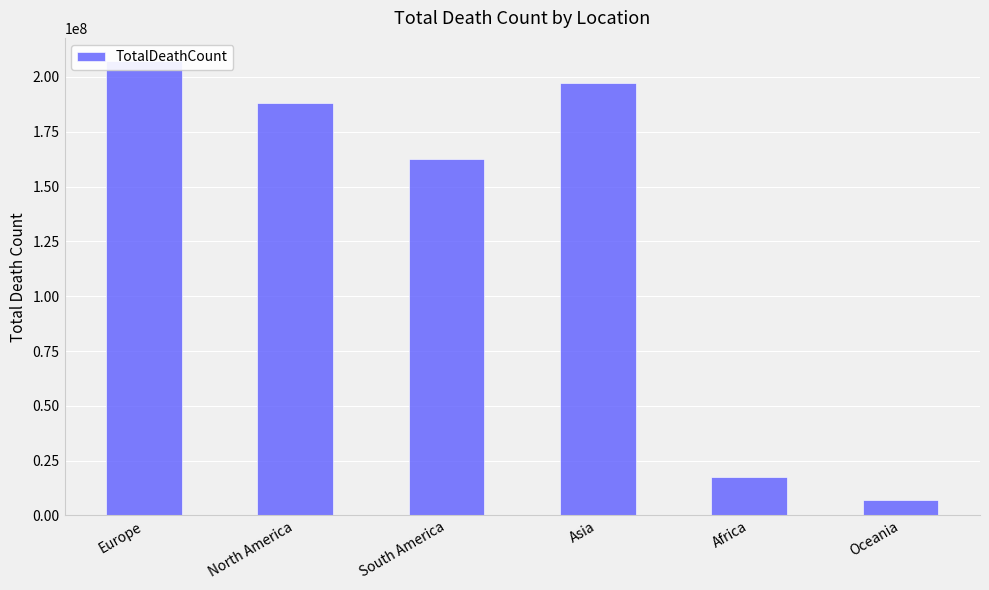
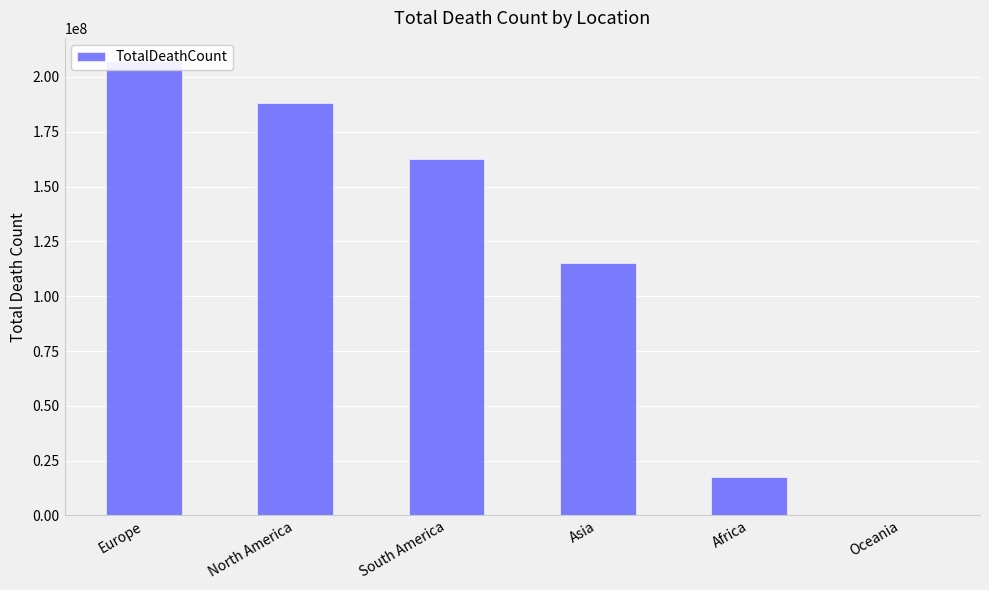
  {
    "North America": 188000000,
    "South America": 163000000,
-   "Asia": 197000000,
+   "Asia": 115000000,
    "Africa": 17000000,
-   "Oceania": 7000000
+   "Oceania": 0
  }
